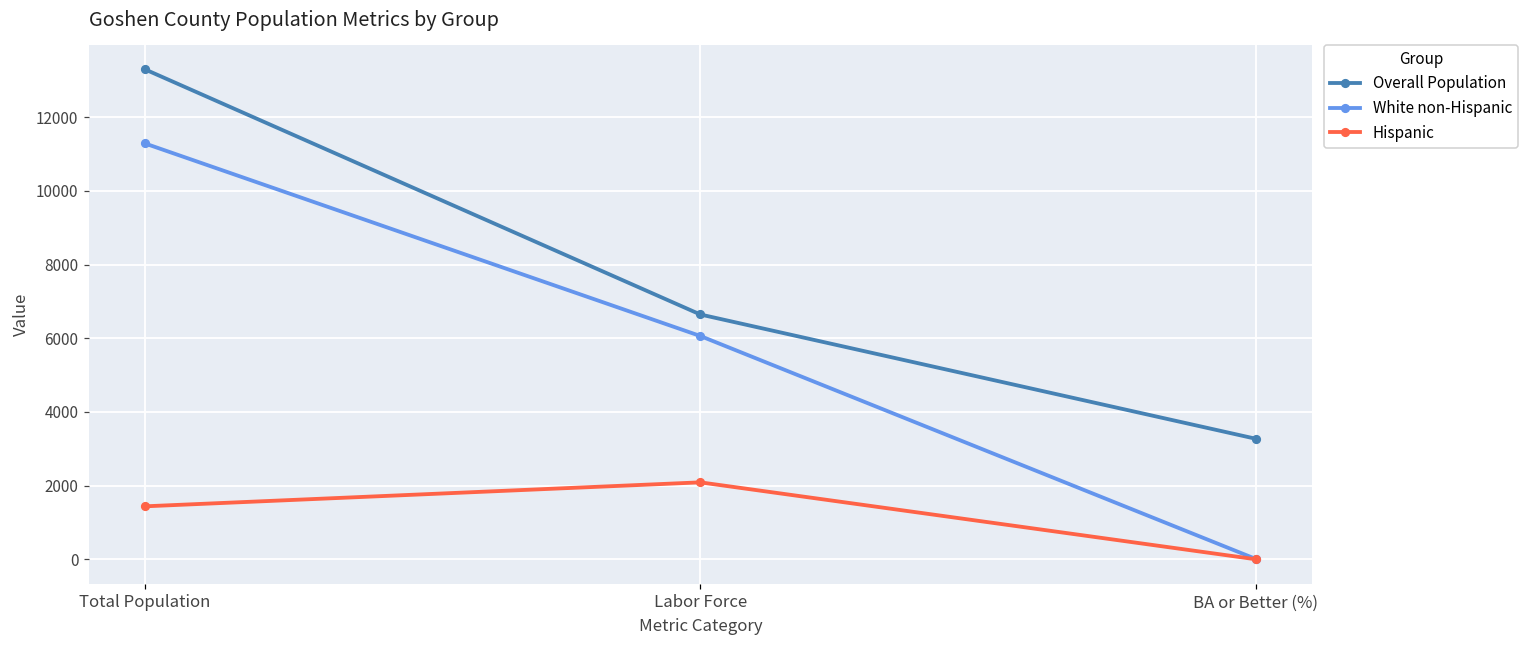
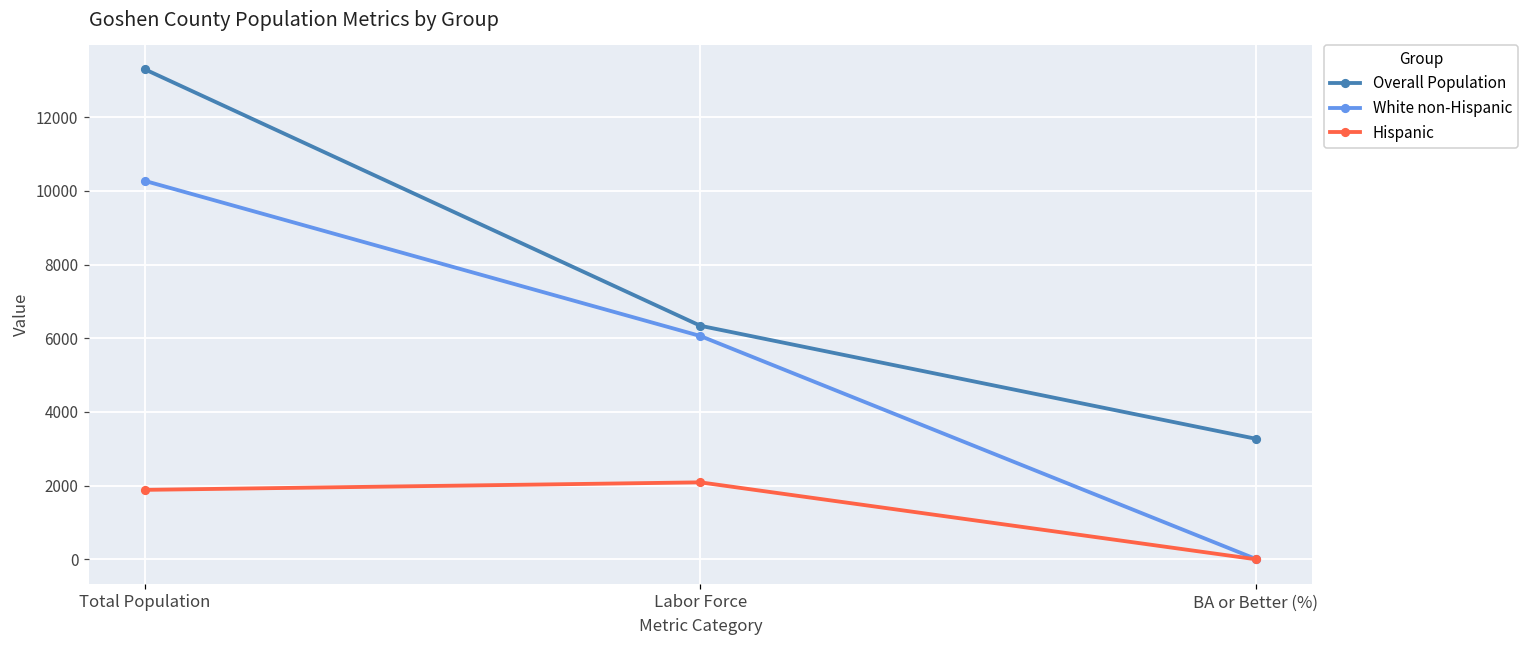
  {
    "Overall Population": {
      "Total Population": 13300,
-     "Labor Force": 6600,
+     "Labor Force": 6300,
      "BA or Better (%)": 3300
    },
    "White non-Hispanic": {
-     "Total Population": 11300,
+     "Total Population": 10300,
      "Labor Force": 6100
    },
    "Hispanic": {
-     "Total Population": 1400,
+     "Total Population": 1900,
      "Labor Force": 2100
    }
  }
